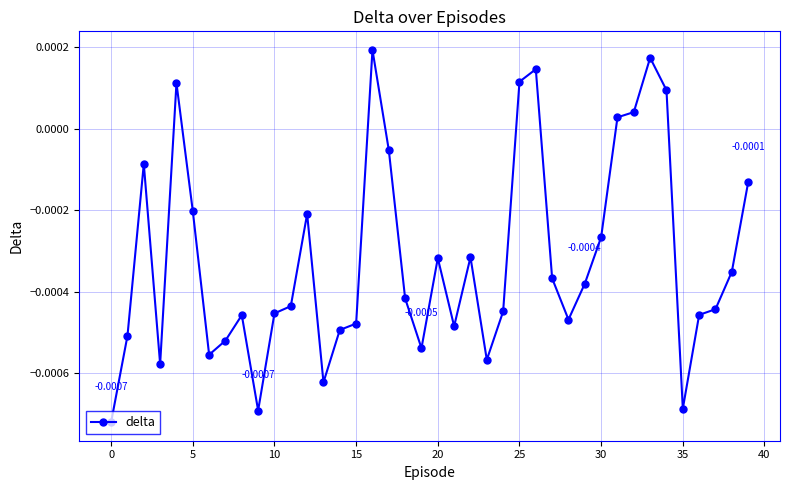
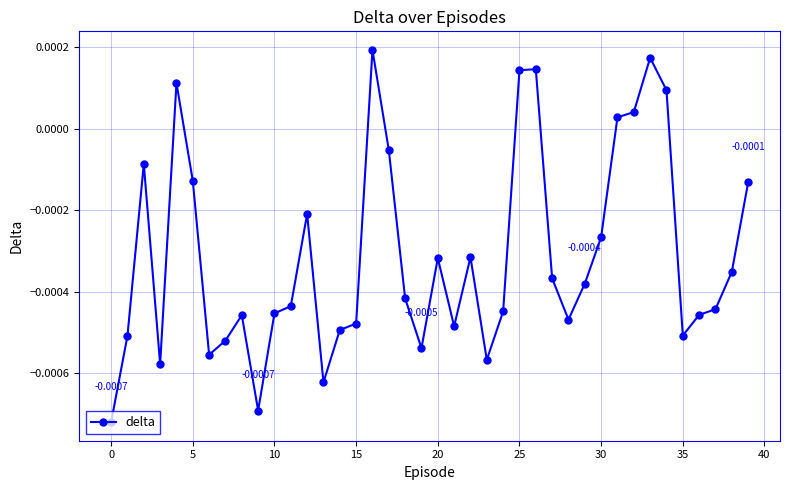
  {
-   "5": -0.00020,
+   "5": -0.00013,
    "10": -0.00045,
    "15": -0.00048,
    "20": -0.00032,
-   "25": 0.00011,
-   "35": -0.00069
+   "25": 0.00014,
+   "35": -0.00051
  }
